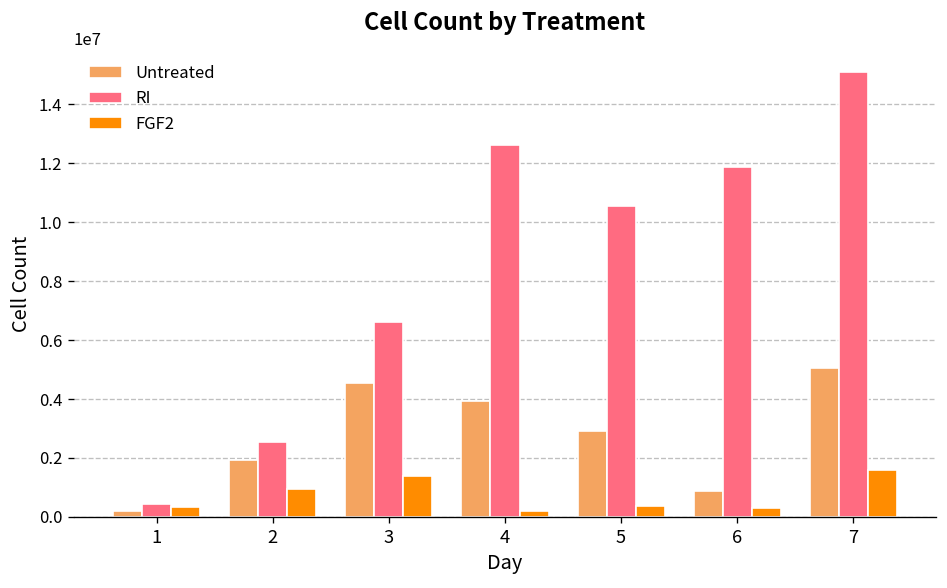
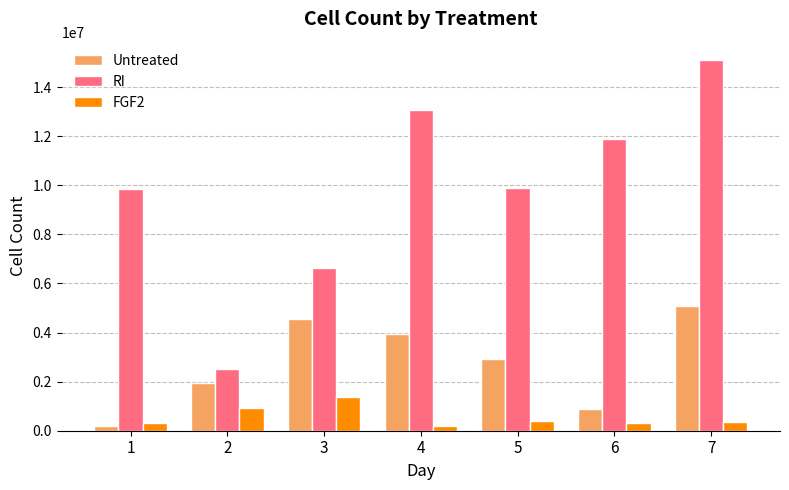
  {
    "Untreated": {
      "1": 200000,
      "2": 1900000,
      "3": 4600000,
      "4": 3900000,
      "5": 2900000,
      "6": 900000,
      "7": 5100000
    },
    "RI": {
-     "1": 400000,
+     "1": 9900000,
      "2": 2500000,
      "3": 6600000,
-     "4": 12600000,
-     "5": 10600000,
+     "4": 13100000,
+     "5": 9900000,
      "6": 11900000,
      "7": 15100000
    },
    "FGF2": {
      "1": 300000,
      "2": 900000,
      "3": 1400000,
      "4": 200000,
      "5": 400000,
      "6": 300000,
-     "7": 1600000
+     "7": 300000
    }
  }
